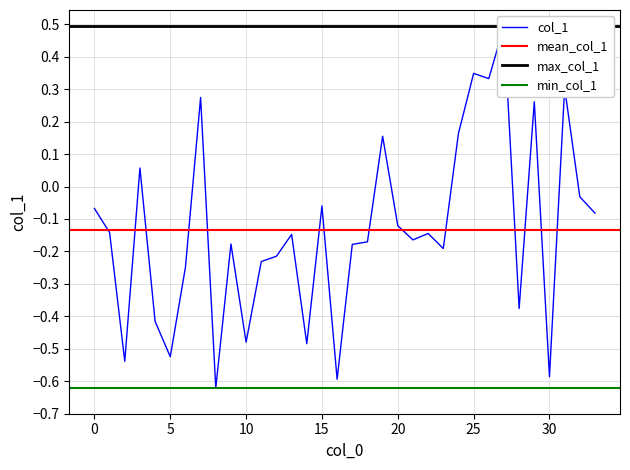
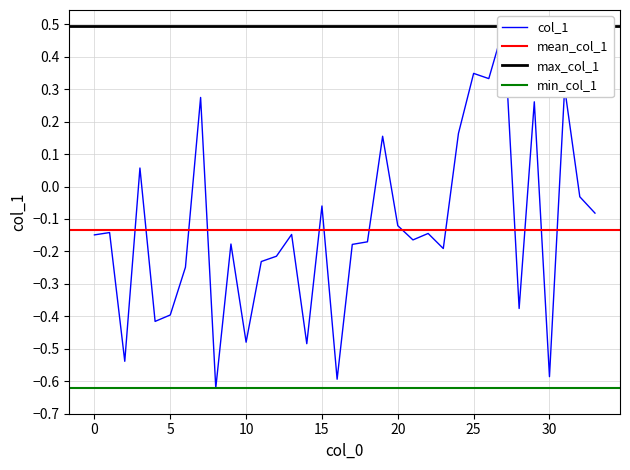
  {
-   "0": -0.07,
-   "5": -0.52,
+   "0": -0.15,
+   "5": -0.40,
    "10": -0.48,
    "15": -0.06,
    "20": -0.12,
    "25": 0.35,
    "30": -0.59
  }
